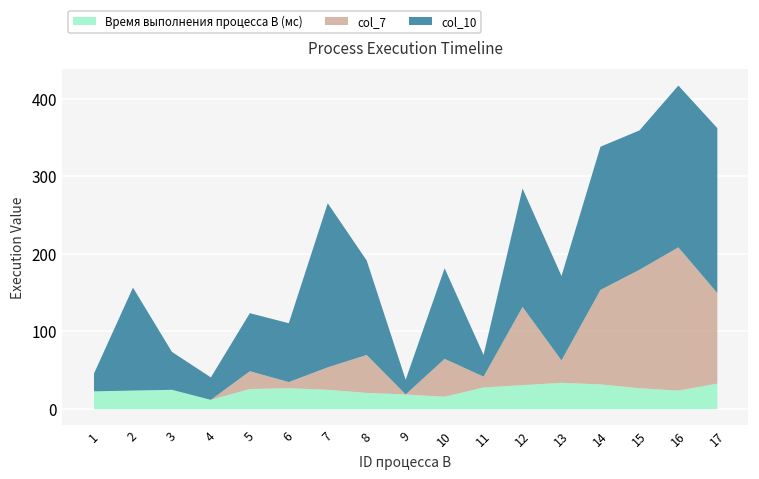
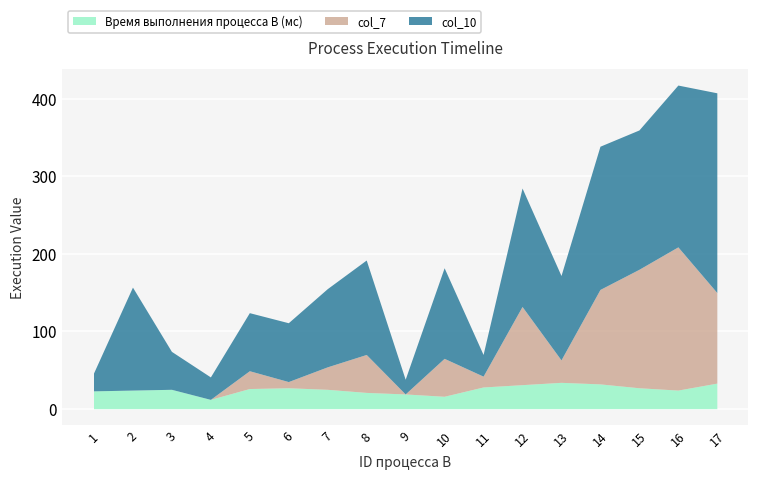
  {
    "Время выполнения процесса B (мс)": {
      "5": 30,
      "6": 30,
      "7": 30,
      "8": 20,
      "10": 20,
      "11": 30,
      "12": 30,
      "13": 30,
      "14": 30,
      "15": 30,
      "16": 20,
      "17": 30
    },
    "col_7": {
      "5": 20,
      "6": 10,
      "7": 30,
      "8": 50,
      "10": 50,
      "11": 10,
      "12": 100,
      "13": 30,
      "14": 120,
      "15": 150,
      "16": 190,
      "17": 120
    },
    "col_10": {
      "1": 20,
      "2": 130,
      "3": 50,
      "4": 30,
      "5": 80,
      "6": 80,
-     "7": 210,
+     "7": 100,
      "8": 120,
      "9": 20,
      "10": 120,
      "11": 30,
      "12": 150,
      "13": 110,
      "14": 190,
      "15": 180,
      "16": 210,
-     "17": 210
+     "17": 260
    }
  }
